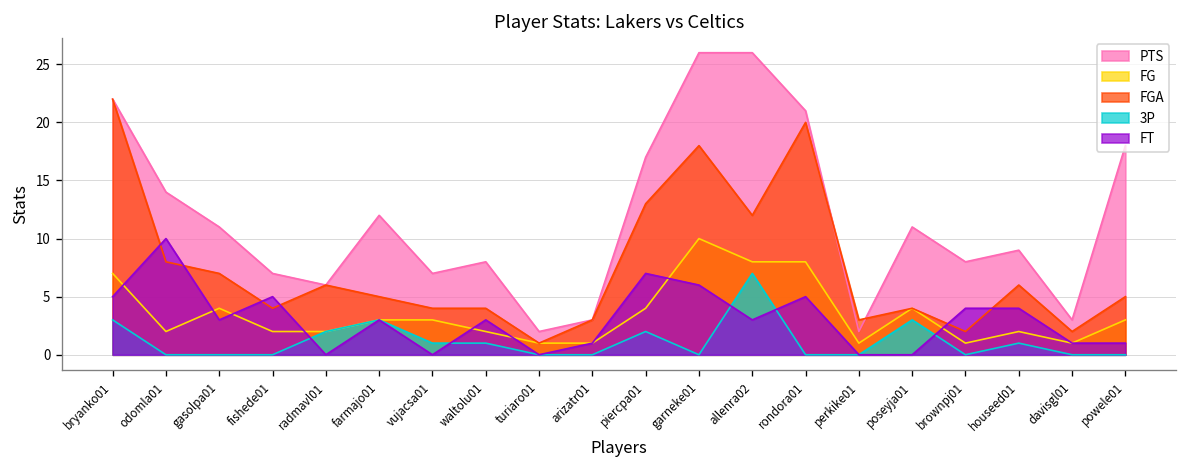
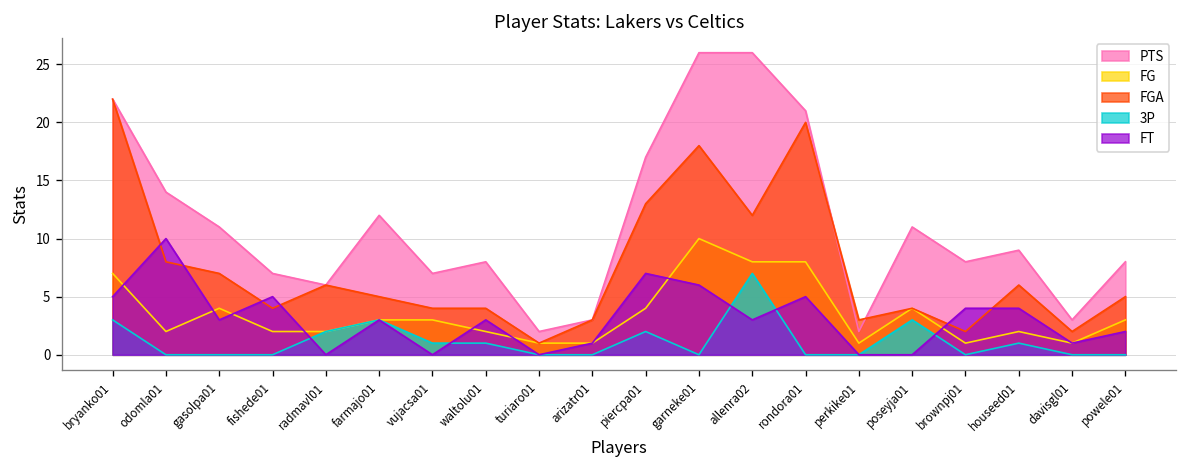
  {
    "PTS": {
      "odomla01": 14,
      "gasolpa01": 11,
      "fishede01": 7,
      "farmajo01": 12,
      "vujacsa01": 7,
      "waltolu01": 8,
      "turiaro01": 2,
      "piercpa01": 17,
      "garneke01": 26,
      "allenra02": 26,
      "rondora01": 21,
      "perkike01": 2,
      "poseyja01": 11,
      "brownpj01": 8,
      "houseed01": 9,
      "davisgl01": 3,
-     "powele01": 18
+     "powele01": 8
    },
    "FG": {
      "bryanko01": 7,
      "odomla01": 2,
      "gasolpa01": 4,
      "fishede01": 2,
      "vujacsa01": 3,
      "waltolu01": 2,
      "piercpa01": 4,
      "garneke01": 10,
      "allenra02": 8,
      "rondora01": 8,
      "perkike01": 1,
      "brownpj01": 1,
      "houseed01": 2,
      "powele01": 3
    },
    "FGA": {
      "odomla01": 8,
      "gasolpa01": 7,
      "fishede01": 4,
      "farmajo01": 5,
      "vujacsa01": 4,
      "waltolu01": 4,
      "piercpa01": 13,
      "garneke01": 18,
      "allenra02": 12,
      "rondora01": 20,
      "perkike01": 3,
      "brownpj01": 2,
      "houseed01": 6,
      "davisgl01": 2,
      "powele01": 5
    },
    "3P": {
      "bryanko01": 3,
      "odomla01": 0,
      "gasolpa01": 0,
      "fishede01": 0,
      "vujacsa01": 1,
      "waltolu01": 1,
      "arizatr01": 0,
      "piercpa01": 2,
      "garneke01": 0,
      "allenra02": 7,
      "rondora01": 0,
      "poseyja01": 3,
      "brownpj01": 0,
      "houseed01": 1,
      "davisgl01": 0,
      "powele01": 0
    },
    "FT": {
      "bryanko01": 5,
      "odomla01": 10,
      "gasolpa01": 3,
      "fishede01": 5,
      "radmavl01": 0,
      "vujacsa01": 0,
      "waltolu01": 3,
      "piercpa01": 7,
      "garneke01": 6,
      "allenra02": 3,
      "rondora01": 5,
      "poseyja01": 0,
      "brownpj01": 4,
      "houseed01": 4,
-     "powele01": 1
+     "powele01": 2
    }
  }
